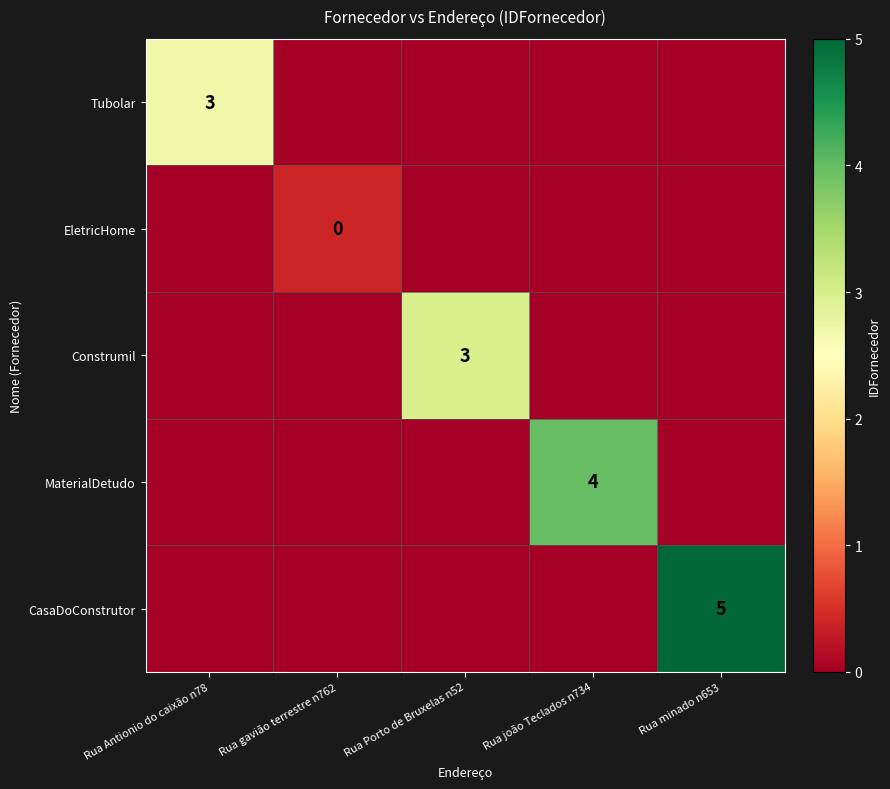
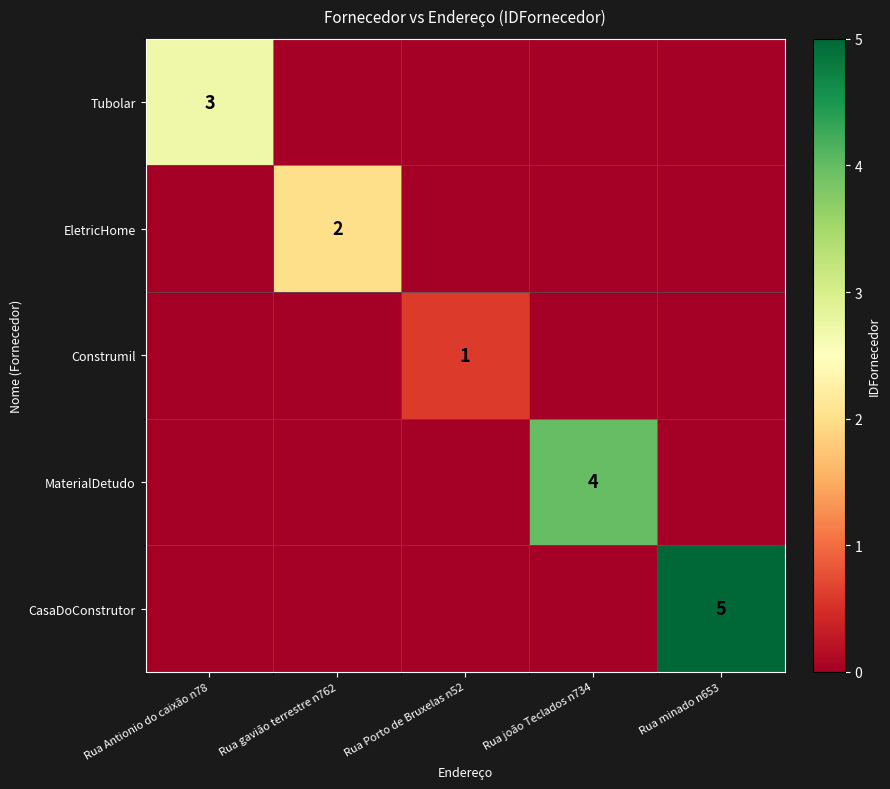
  {
    "Tubolar": {
      "Rua Antionio do caixão n78": 3
    },
    "EletricHome": {
-     "Rua gavião terrestre n762": 0
+     "Rua gavião terrestre n762": 2
    },
    "Construmil": {
-     "Rua Porto de Bruxelas n52": 3
+     "Rua Porto de Bruxelas n52": 1
    },
    "MaterialDetudo": {
      "Rua joão Teclados n734": 4
    },
    "CasaDoConstrutor": {
      "Rua minado n653": 5
    }
  }
